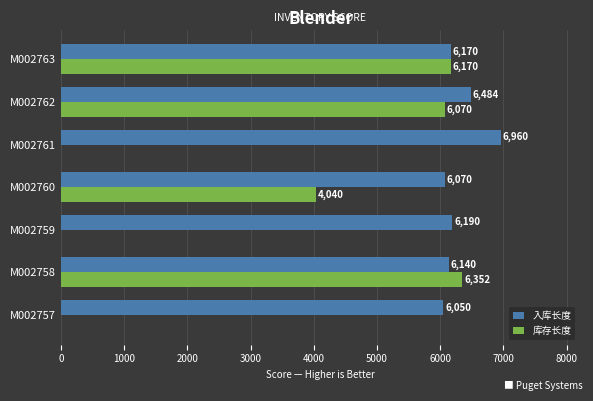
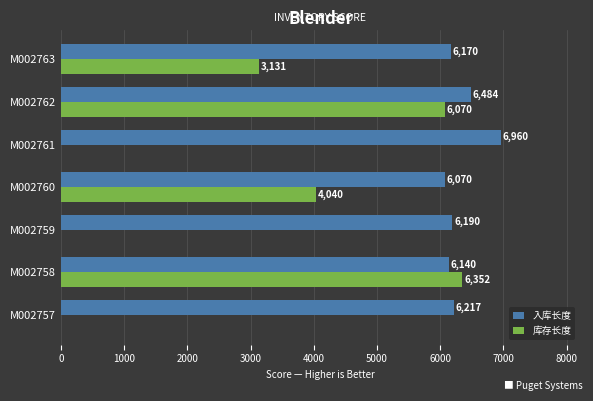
  {
    "入库长度": {
      "M002763": "6,170",
      "M002762": "6,484",
      "M002761": "6,960",
      "M002760": "6,070",
      "M002759": "6,190",
      "M002758": "6,140",
-     "M002757": "6,050"
+     "M002757": "6,217"
    },
    "库存长度": {
-     "M002763": "6,170",
+     "M002763": "3,131",
      "M002762": "6,070",
      "M002760": "4,040",
      "M002758": "6,352"
    }
  }
